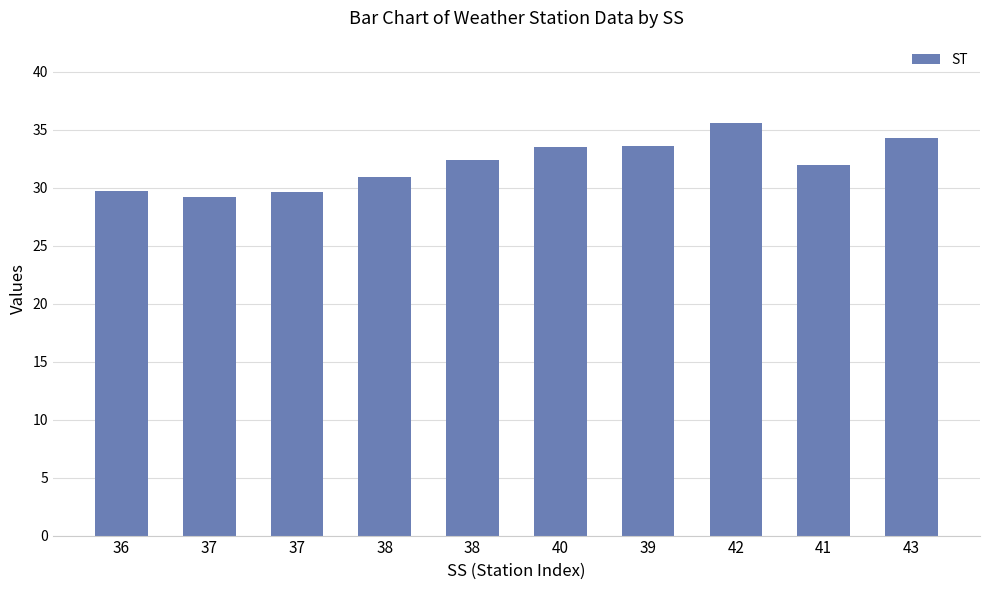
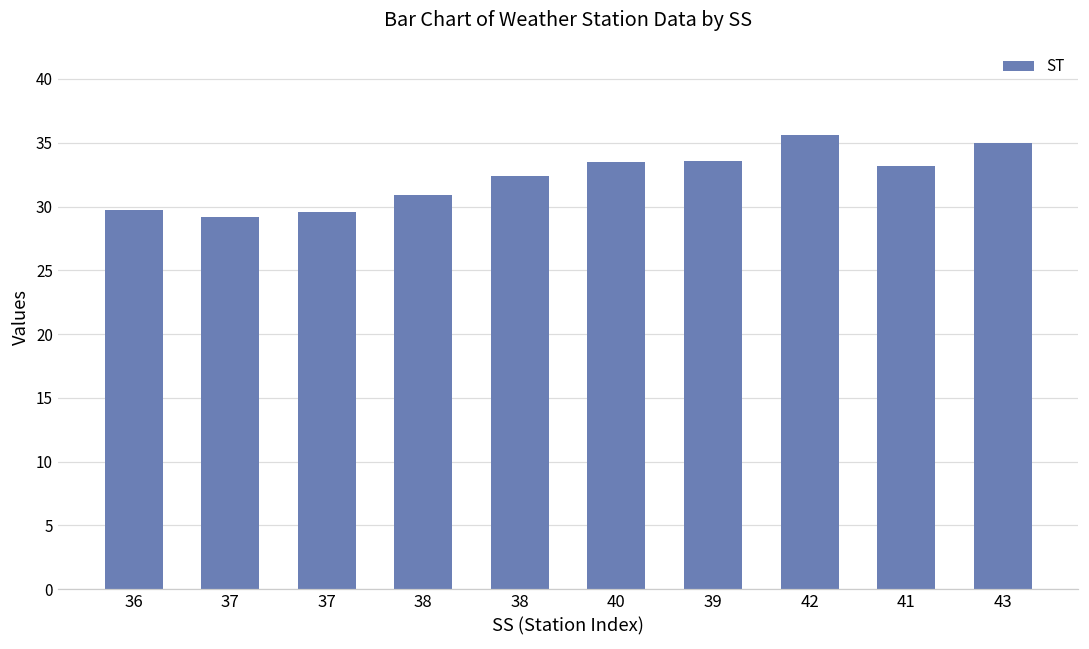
  {
    "36": 29.7,
    "40": 33.5,
    "39": 33.6,
    "42": 35.6,
-   "41": 31.9,
-   "43": 34.3
+   "41": 33.2,
+   "43": 35.0
  }
